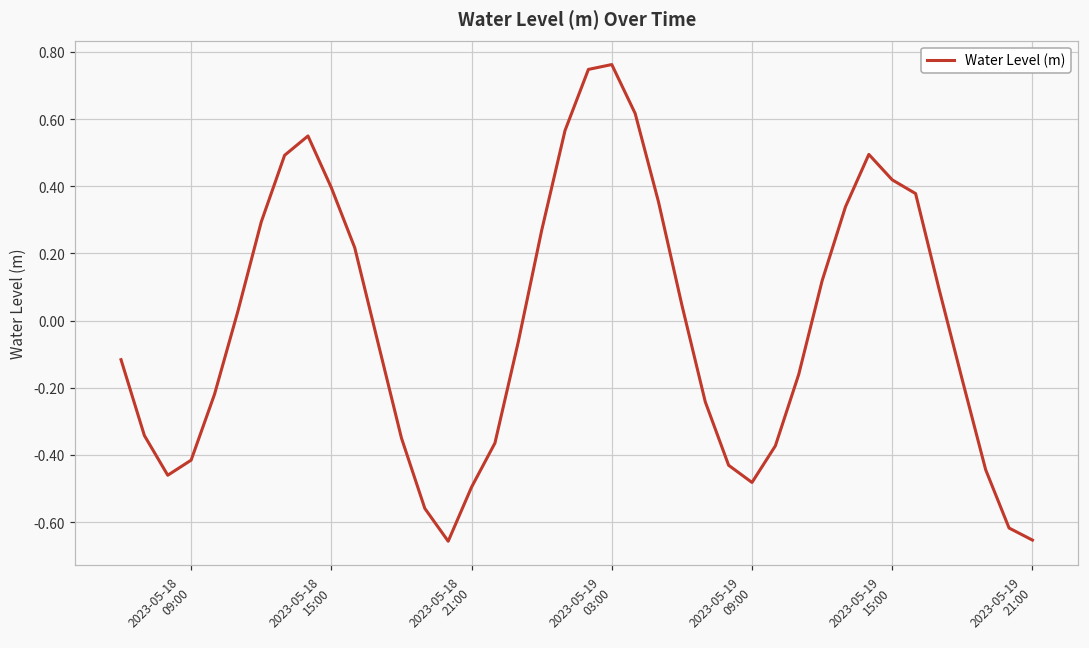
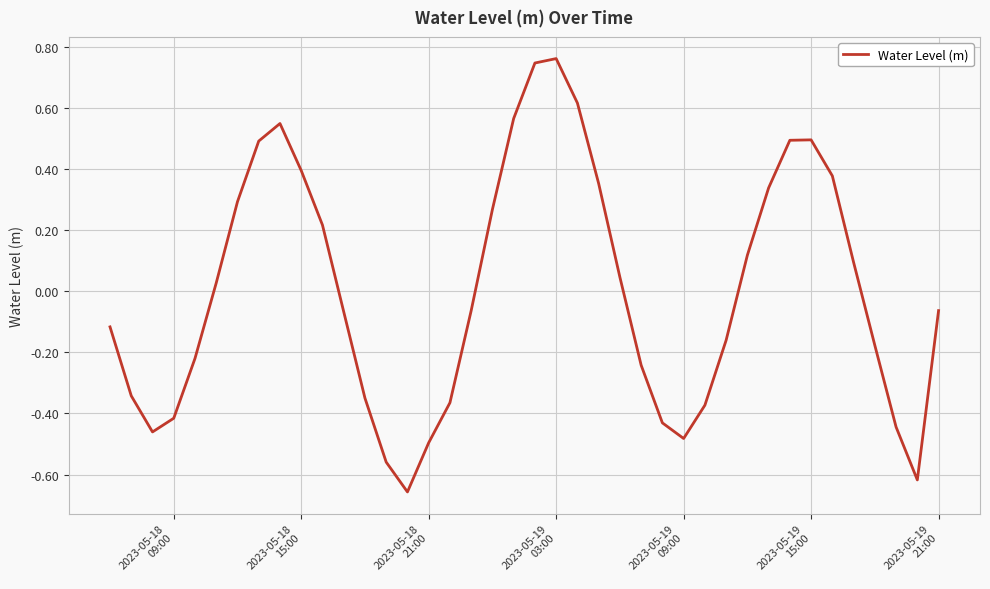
  {
    "2023-05-18 09:00": -0.42,
    "2023-05-18 15:00": 0.40,
    "2023-05-18 21:00": -0.50,
    "2023-05-19 03:00": 0.76,
    "2023-05-19 09:00": -0.48,
-   "2023-05-19 15:00": 0.42,
-   "2023-05-19 21:00": -0.65
+   "2023-05-19 15:00": 0.50,
+   "2023-05-19 21:00": -0.06
  }
